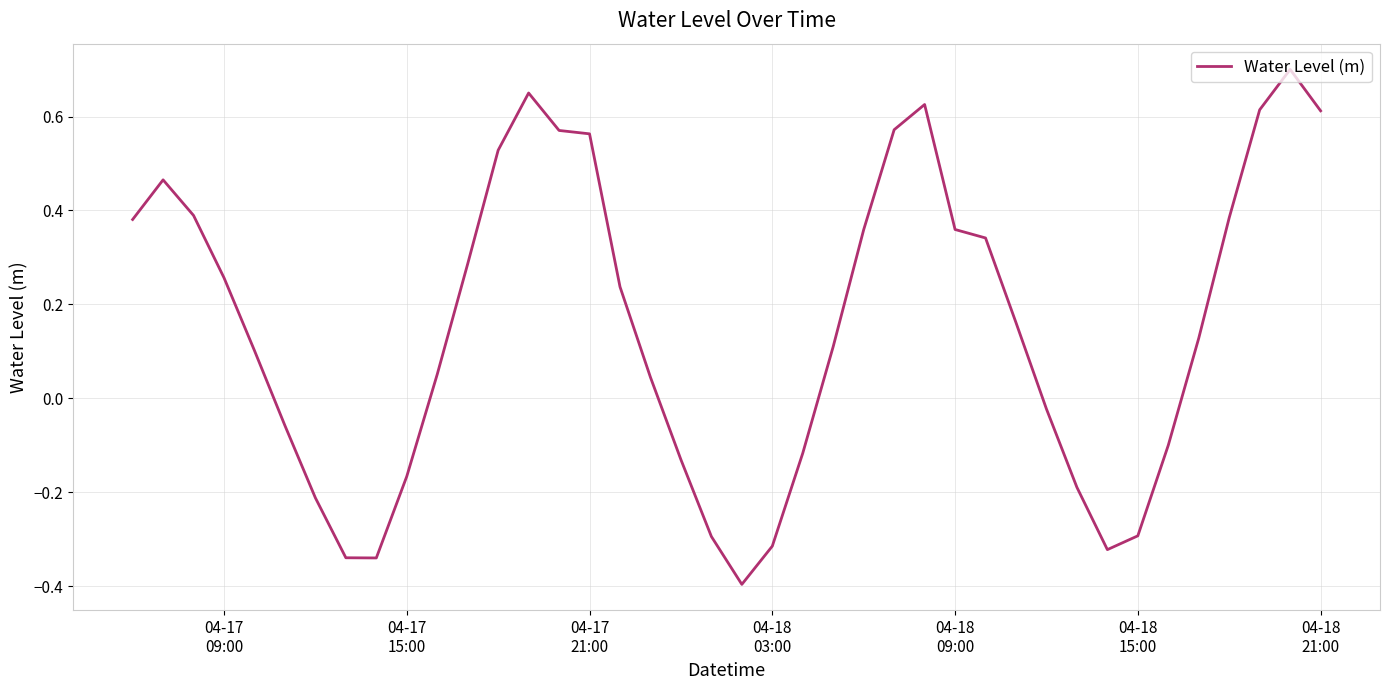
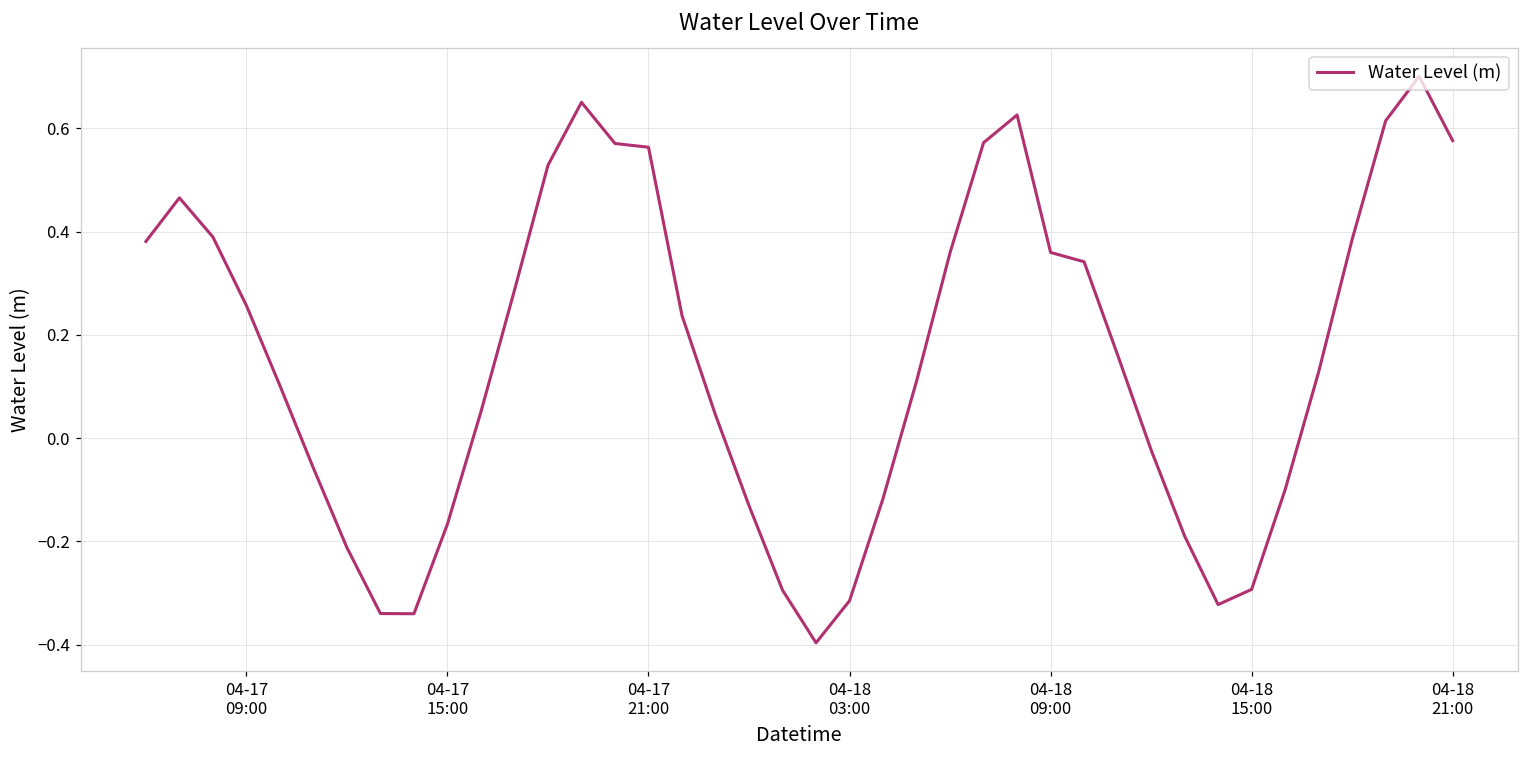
  {
    "04-17 09:00": 0.26,
    "04-17 15:00": -0.17,
    "04-17 21:00": 0.56,
    "04-18 03:00": -0.32,
    "04-18 09:00": 0.36,
    "04-18 15:00": -0.29,
-   "04-18 21:00": 0.61
+   "04-18 21:00": 0.58
  }
